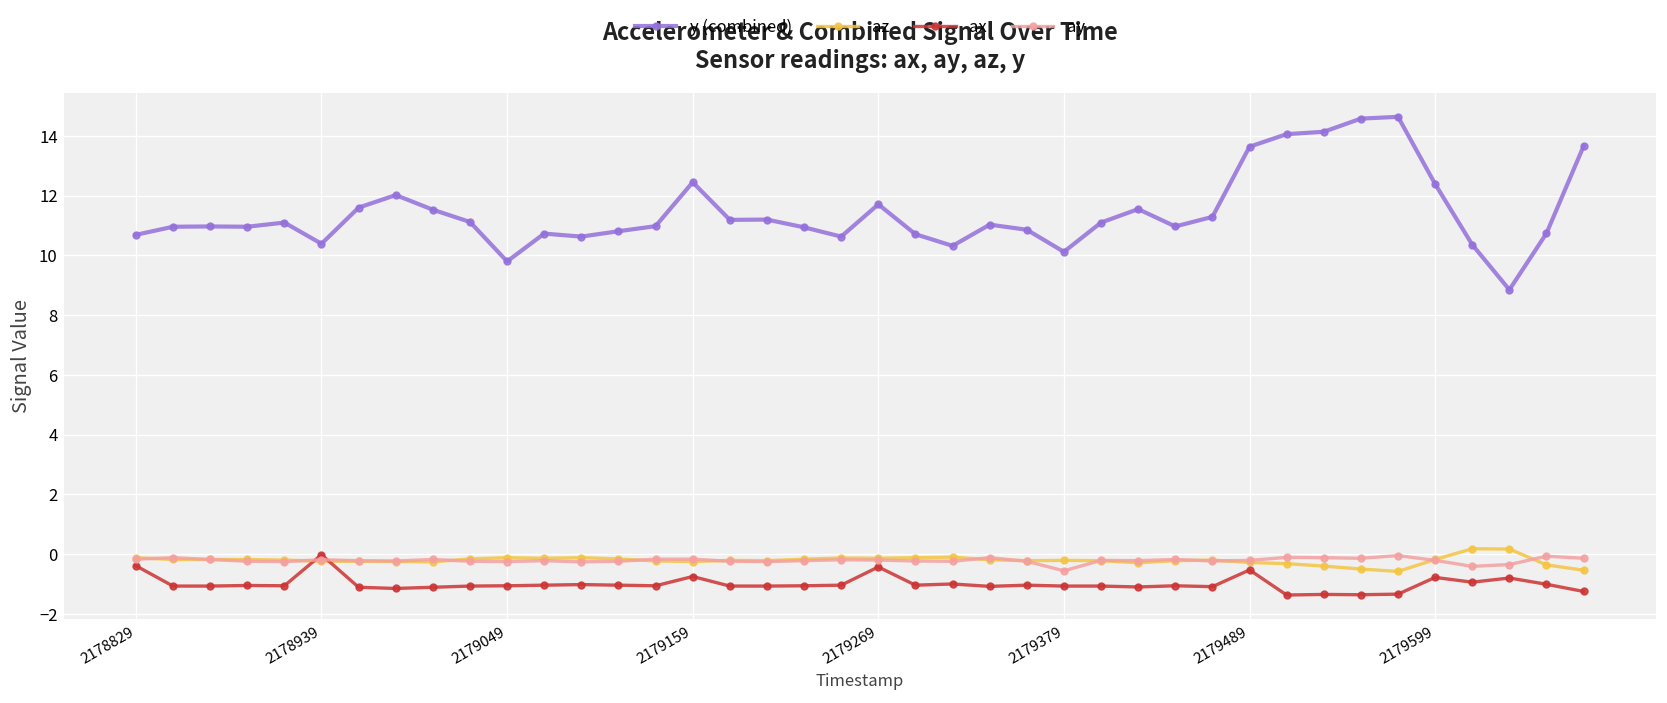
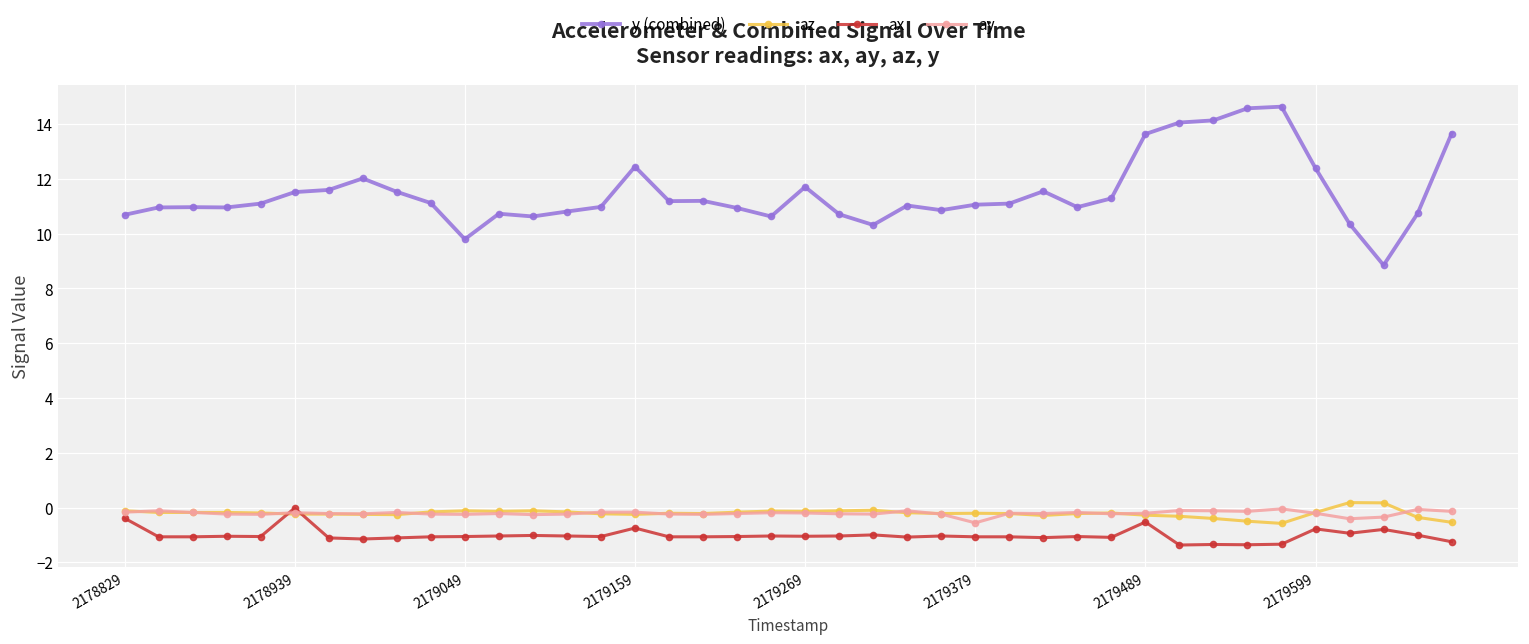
  {
    "y (combined)": {
      "2178829": 10.7,
-     "2178939": 10.4,
+     "2178939": 11.5,
      "2179049": 9.8,
      "2179159": 12.5,
      "2179269": 11.7,
-     "2179379": 10.1,
+     "2179379": 11.1,
      "2179489": 13.6,
      "2179599": 12.4
    },
    "az": {
      "2179049": -0.1,
      "2179379": -0.2
    },
    "ax": {
      "2178829": -0.4,
      "2178939": 0.0,
      "2179049": -1.1,
      "2179159": -0.8,
-     "2179269": -0.4,
+     "2179269": -1.1,
      "2179379": -1.1,
      "2179489": -0.5,
      "2179599": -0.8
    },
    "ay": {
      "2179049": -0.3,
      "2179379": -0.6
    }
  }
